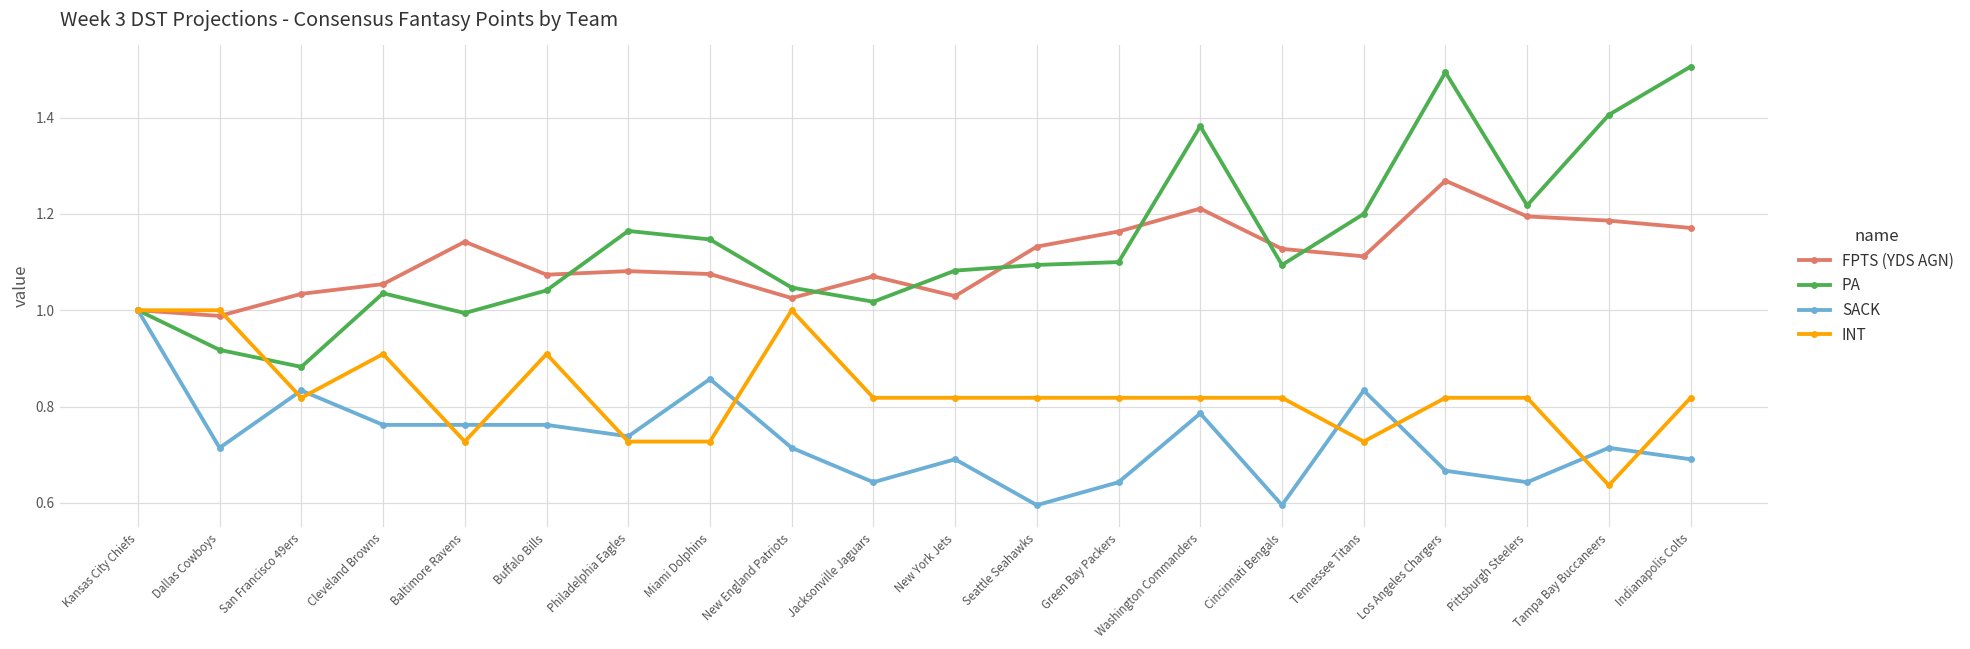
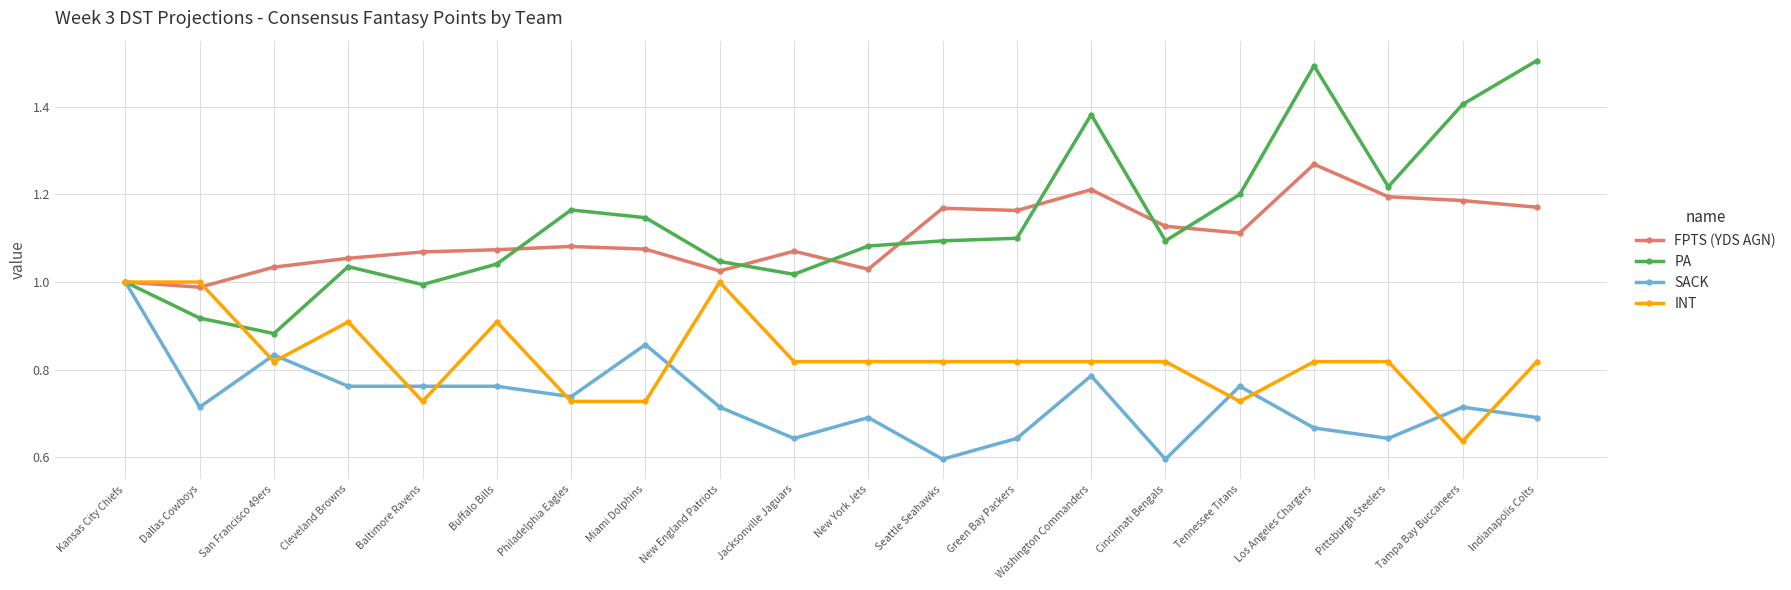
  {
    "FPTS (YDS AGN)": {
      "Dallas Cowboys": 0.99,
      "San Francisco 49ers": 1.03,
      "Cleveland Browns": 1.05,
-     "Baltimore Ravens": 1.14,
+     "Baltimore Ravens": 1.07,
      "Buffalo Bills": 1.07,
      "Philadelphia Eagles": 1.08,
      "Miami Dolphins": 1.08,
      "New England Patriots": 1.03,
      "Jacksonville Jaguars": 1.07,
      "New York Jets": 1.03,
-     "Seattle Seahawks": 1.13,
+     "Seattle Seahawks": 1.17,
      "Green Bay Packers": 1.16,
      "Washington Commanders": 1.21,
      "Cincinnati Bengals": 1.13,
      "Tennessee Titans": 1.11,
      "Los Angeles Chargers": 1.27,
      "Pittsburgh Steelers": 1.19,
      "Tampa Bay Buccaneers": 1.19,
      "Indianapolis Colts": 1.17
    },
    "PA": {
      "Dallas Cowboys": 0.92,
      "San Francisco 49ers": 0.88,
      "Cleveland Browns": 1.04,
      "Baltimore Ravens": 0.99,
      "Buffalo Bills": 1.04,
      "Philadelphia Eagles": 1.16,
      "Miami Dolphins": 1.15,
      "New England Patriots": 1.05,
      "Jacksonville Jaguars": 1.02,
      "New York Jets": 1.08,
      "Seattle Seahawks": 1.09,
      "Green Bay Packers": 1.10,
      "Washington Commanders": 1.38,
      "Cincinnati Bengals": 1.09,
      "Tennessee Titans": 1.20,
      "Los Angeles Chargers": 1.49,
      "Pittsburgh Steelers": 1.22,
      "Tampa Bay Buccaneers": 1.41,
      "Indianapolis Colts": 1.51
    },
    "SACK": {
      "Dallas Cowboys": 0.71,
      "San Francisco 49ers": 0.83,
      "Cleveland Browns": 0.76,
      "Baltimore Ravens": 0.76,
      "Buffalo Bills": 0.76,
      "Philadelphia Eagles": 0.74,
      "Miami Dolphins": 0.86,
      "New England Patriots": 0.71,
      "Jacksonville Jaguars": 0.64,
      "New York Jets": 0.69,
      "Seattle Seahawks": 0.60,
      "Green Bay Packers": 0.64,
      "Washington Commanders": 0.79,
      "Cincinnati Bengals": 0.60,
-     "Tennessee Titans": 0.83,
+     "Tennessee Titans": 0.76,
      "Los Angeles Chargers": 0.67,
      "Pittsburgh Steelers": 0.64,
      "Tampa Bay Buccaneers": 0.71,
      "Indianapolis Colts": 0.69
    },
    "INT": {
      "Dallas Cowboys": 1.00,
      "San Francisco 49ers": 0.82,
      "Cleveland Browns": 0.91,
      "Baltimore Ravens": 0.73,
      "Buffalo Bills": 0.91,
      "Philadelphia Eagles": 0.73,
      "Miami Dolphins": 0.73,
      "New England Patriots": 1.00,
      "Jacksonville Jaguars": 0.82,
      "New York Jets": 0.82,
      "Seattle Seahawks": 0.82,
      "Green Bay Packers": 0.82,
      "Washington Commanders": 0.82,
      "Cincinnati Bengals": 0.82,
      "Tennessee Titans": 0.73,
      "Los Angeles Chargers": 0.82,
      "Pittsburgh Steelers": 0.82,
      "Tampa Bay Buccaneers": 0.64,
      "Indianapolis Colts": 0.82
    }
  }
